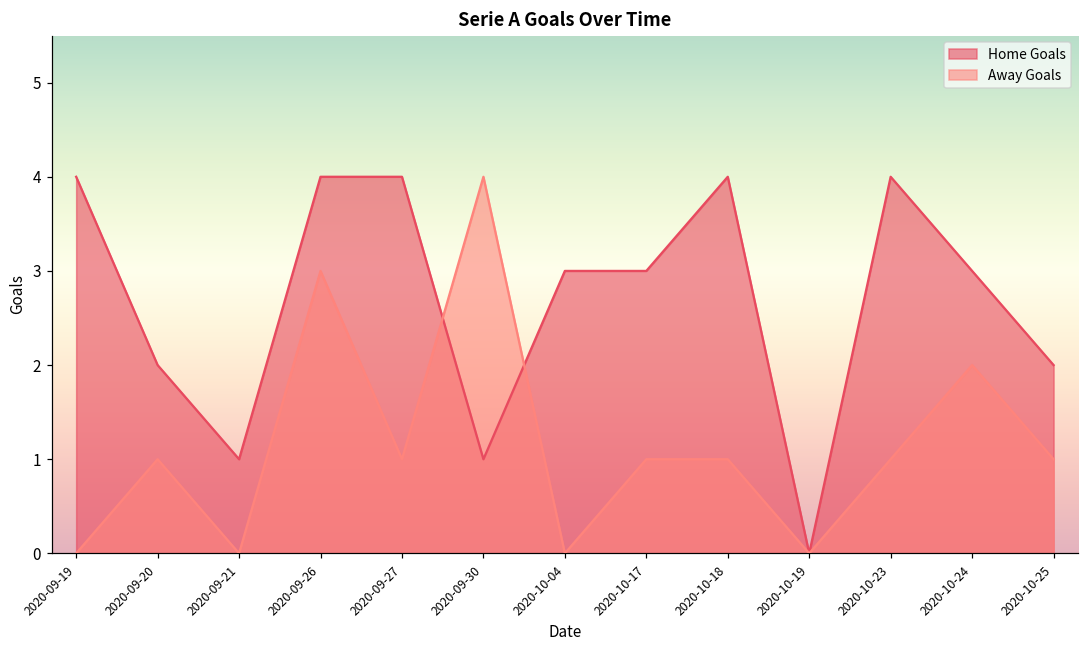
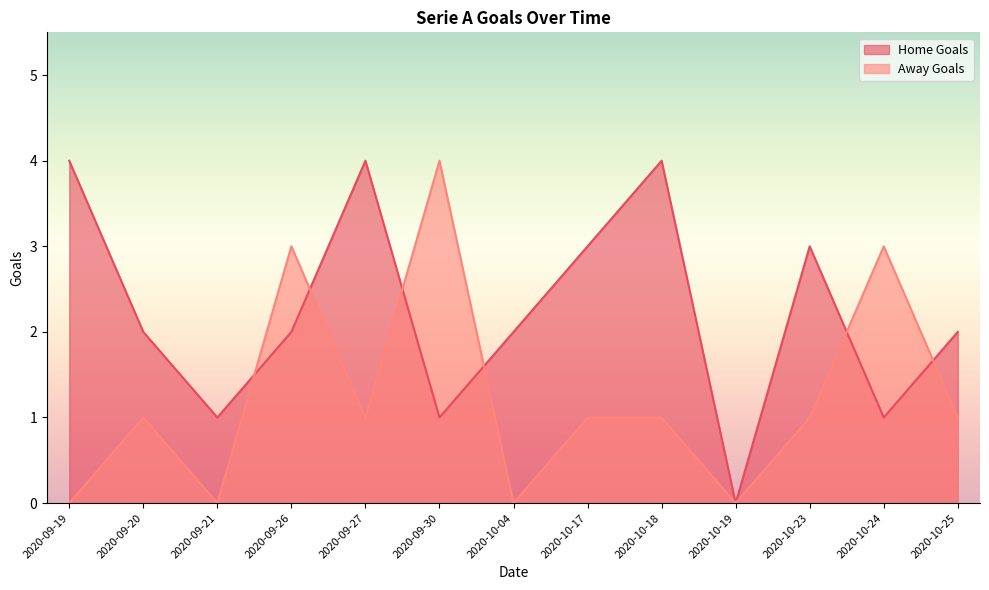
  {
    "Home Goals": {
      "2020-09-19": 4,
      "2020-09-20": 2,
      "2020-09-21": 1,
-     "2020-09-26": 4,
+     "2020-09-26": 2,
      "2020-09-27": 4,
      "2020-09-30": 1,
-     "2020-10-04": 3,
+     "2020-10-04": 2,
      "2020-10-17": 3,
      "2020-10-18": 4,
-     "2020-10-23": 4,
-     "2020-10-24": 3,
+     "2020-10-23": 3,
+     "2020-10-24": 1,
      "2020-10-25": 2
    },
    "Away Goals": {
      "2020-09-19": 0,
      "2020-09-20": 1,
      "2020-09-21": 0,
      "2020-09-26": 3,
      "2020-09-27": 1,
      "2020-09-30": 4,
      "2020-10-04": 0,
      "2020-10-17": 1,
      "2020-10-18": 1,
      "2020-10-23": 1,
-     "2020-10-24": 2,
+     "2020-10-24": 3,
      "2020-10-25": 1
    }
  }
